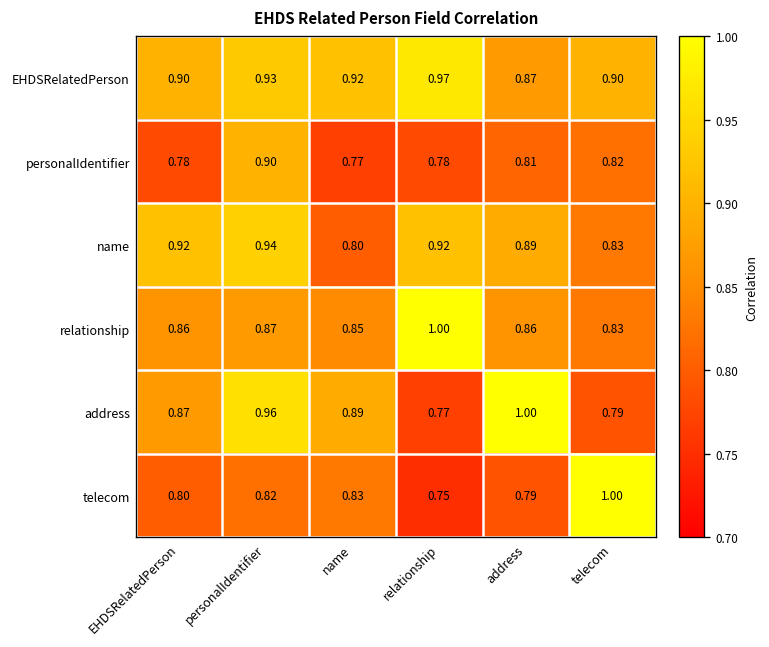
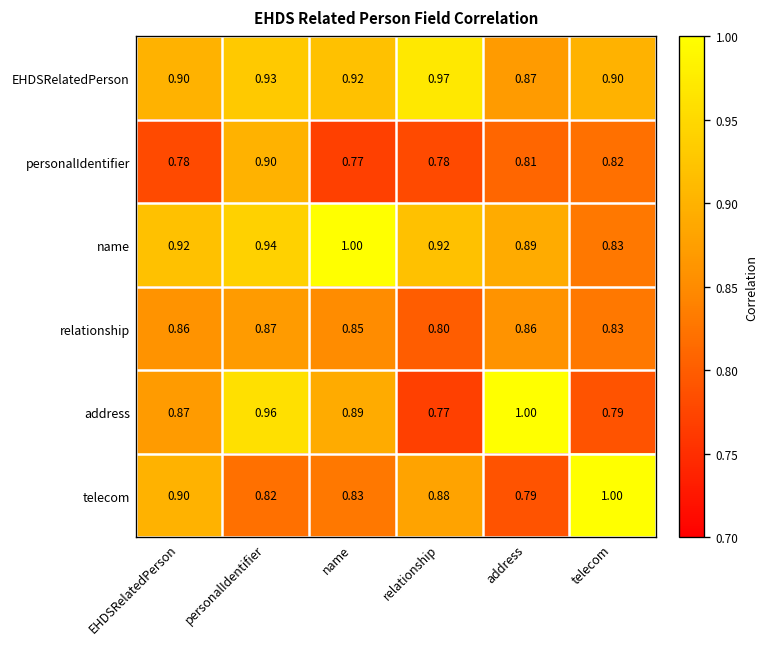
  {
    "EHDSRelatedPerson": {
      "EHDSRelatedPerson": 0.90,
      "personalIdentifier": 0.93,
      "name": 0.92,
      "relationship": 0.97,
      "address": 0.87,
      "telecom": 0.90
    },
    "personalIdentifier": {
      "EHDSRelatedPerson": 0.78,
      "personalIdentifier": 0.90,
      "name": 0.77,
      "relationship": 0.78,
      "address": 0.81,
      "telecom": 0.82
    },
    "name": {
      "EHDSRelatedPerson": 0.92,
      "personalIdentifier": 0.94,
-     "name": 0.80,
+     "name": 1.00,
      "relationship": 0.92,
      "address": 0.89,
      "telecom": 0.83
    },
    "relationship": {
      "EHDSRelatedPerson": 0.86,
      "personalIdentifier": 0.87,
      "name": 0.85,
-     "relationship": 1.00,
+     "relationship": 0.80,
      "address": 0.86,
      "telecom": 0.83
    },
    "address": {
      "EHDSRelatedPerson": 0.87,
      "personalIdentifier": 0.96,
      "name": 0.89,
      "relationship": 0.77,
      "address": 1.00,
      "telecom": 0.79
    },
    "telecom": {
-     "EHDSRelatedPerson": 0.80,
+     "EHDSRelatedPerson": 0.90,
      "personalIdentifier": 0.82,
      "name": 0.83,
-     "relationship": 0.75,
+     "relationship": 0.88,
      "address": 0.79,
      "telecom": 1.00
    }
  }
